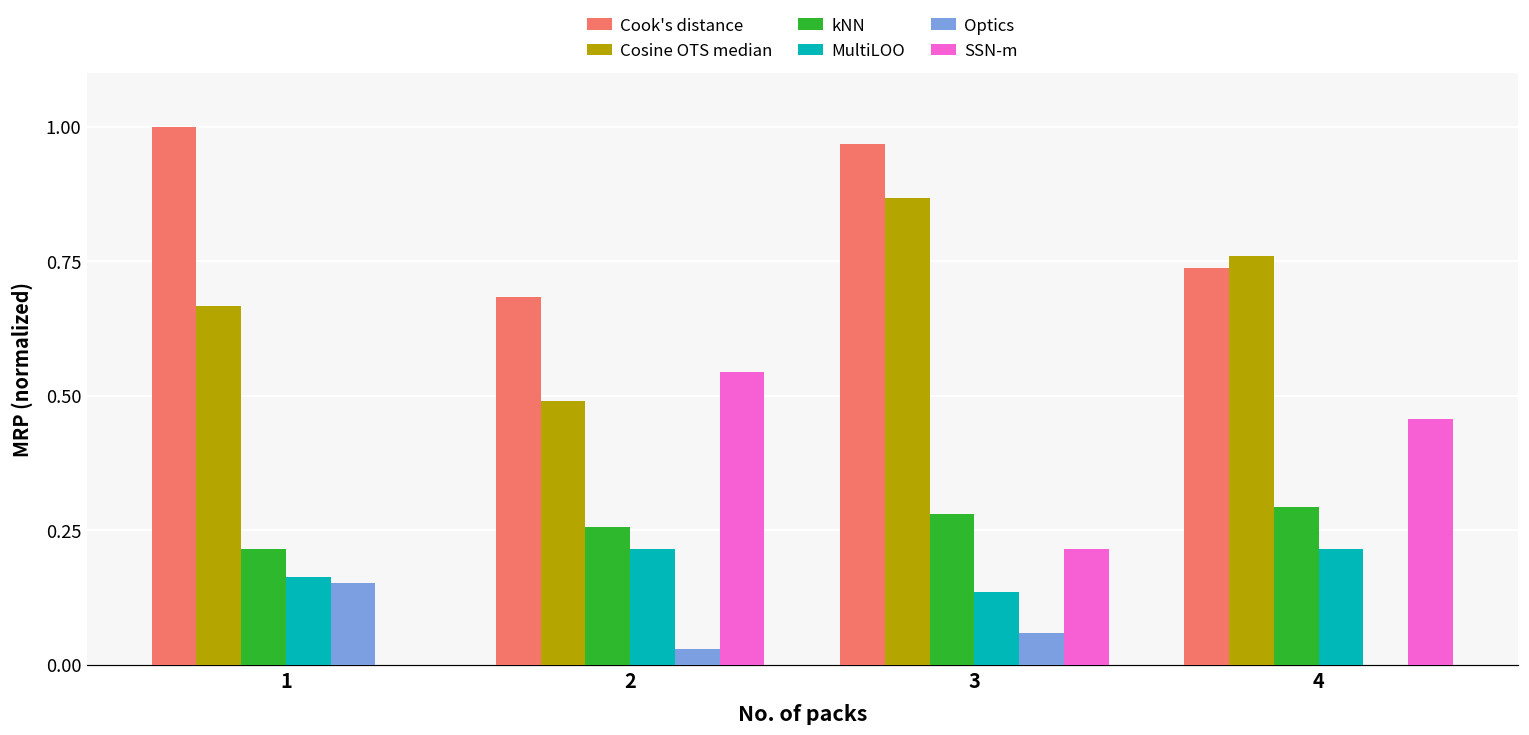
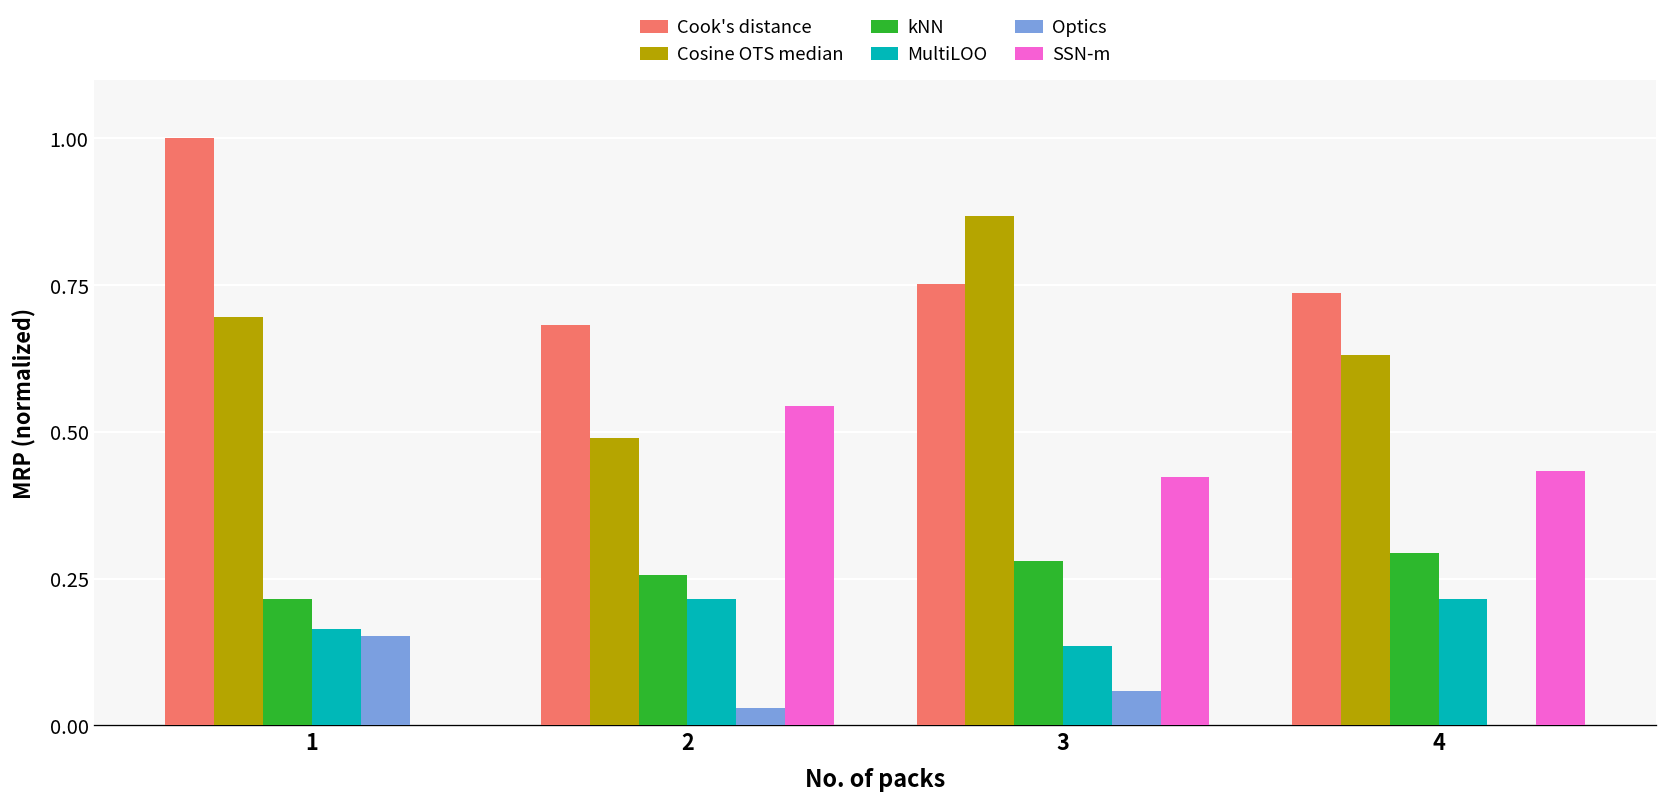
  {
    "Cook's distance": {
      "1": 1.00,
      "2": 0.68,
-     "3": 0.97,
+     "3": 0.75,
      "4": 0.74
    },
    "Cosine OTS median": {
-     "1": 0.67,
+     "1": 0.70,
      "2": 0.49,
      "3": 0.87,
-     "4": 0.76
+     "4": 0.63
    },
    "kNN": {
      "1": 0.22,
      "2": 0.26,
      "3": 0.28,
      "4": 0.29
    },
    "MultiLOO": {
      "1": 0.16,
      "2": 0.22,
      "3": 0.13,
      "4": 0.22
    },
    "Optics": {
      "1": 0.15,
      "2": 0.03,
      "3": 0.06,
      "4": 0.00
    },
    "SSN-m": {
      "1": 0.00,
      "2": 0.54,
-     "3": 0.22,
-     "4": 0.46
+     "3": 0.42,
+     "4": 0.43
    }
  }
